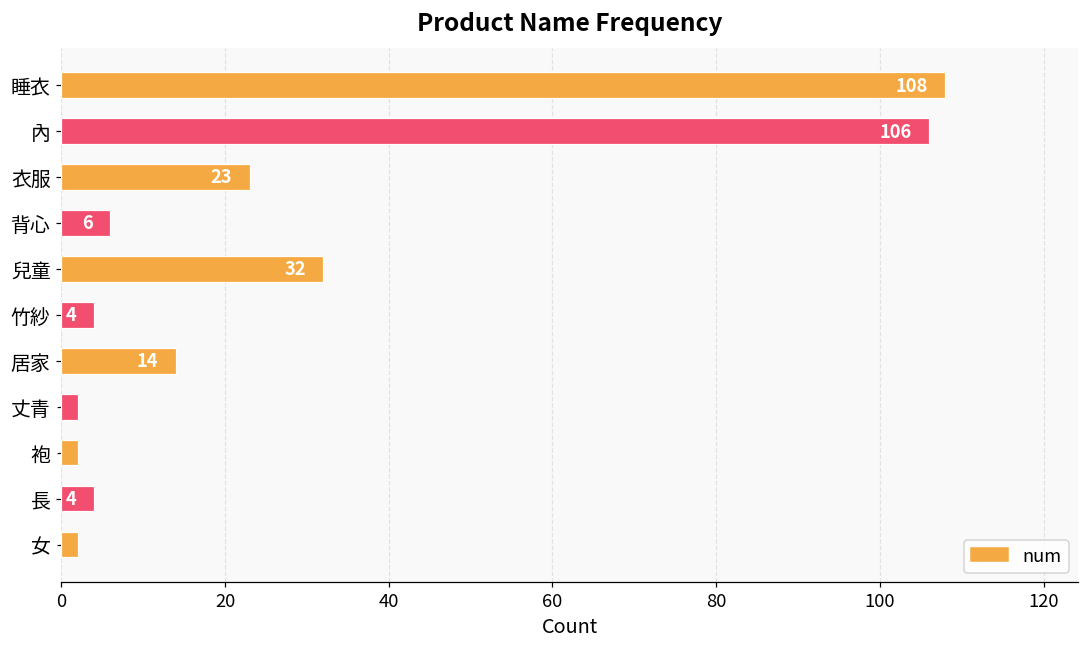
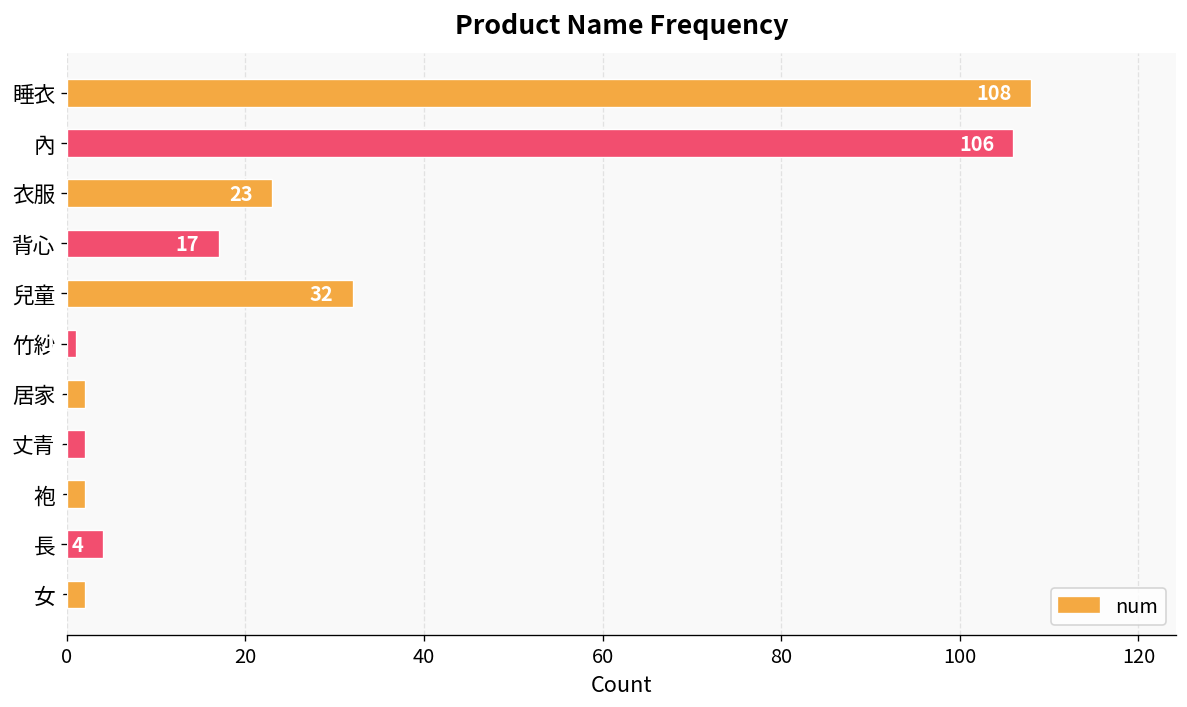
  {
    "睡衣": 108,
    "內": 106,
    "衣服": 23,
-   "背心": 6,
+   "背心": 17,
    "兒童": 32,
-   "竹紗": 4,
-   "居家": 14,
+   "竹紗": 1,
+   "居家": 2,
    "長": 4
  }
